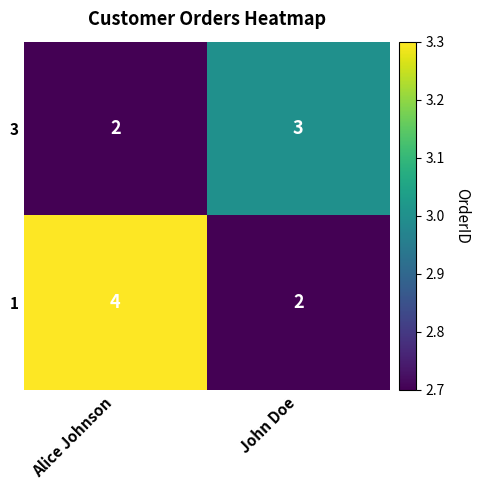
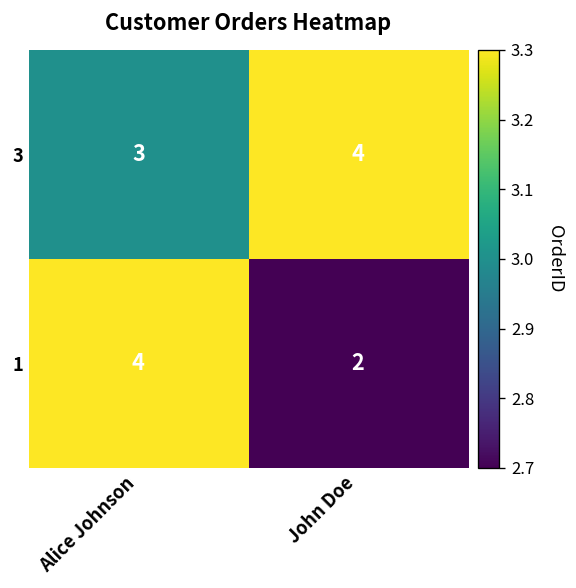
  {
    "3": {
-     "Alice Johnson": 2,
-     "John Doe": 3
+     "Alice Johnson": 3,
+     "John Doe": 4
    },
    "1": {
      "Alice Johnson": 4,
      "John Doe": 2
    }
  }
